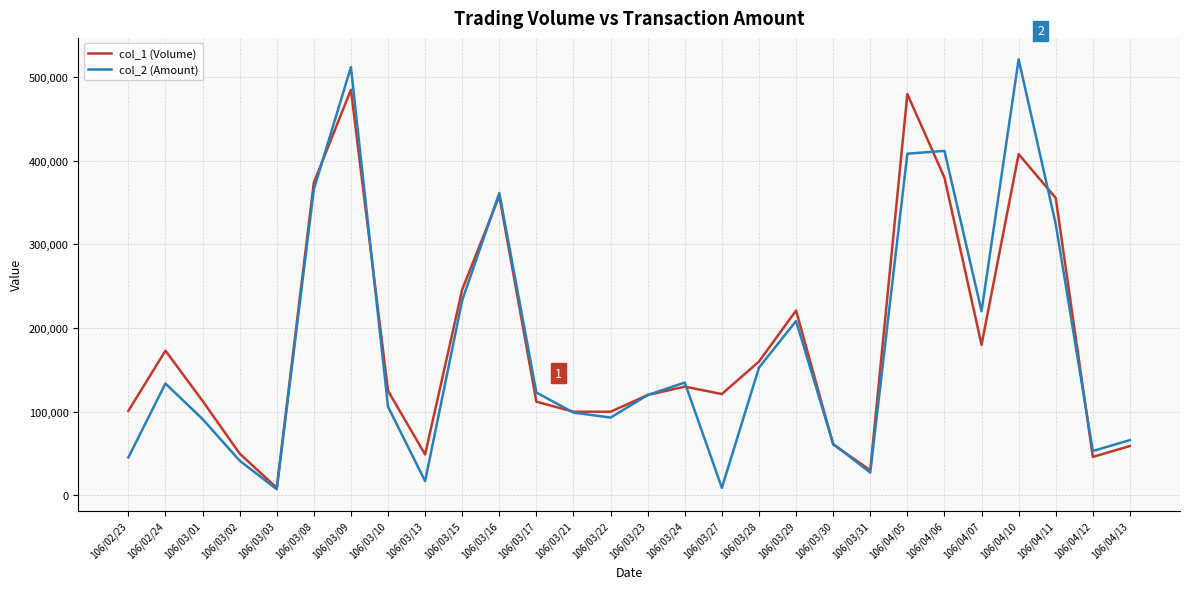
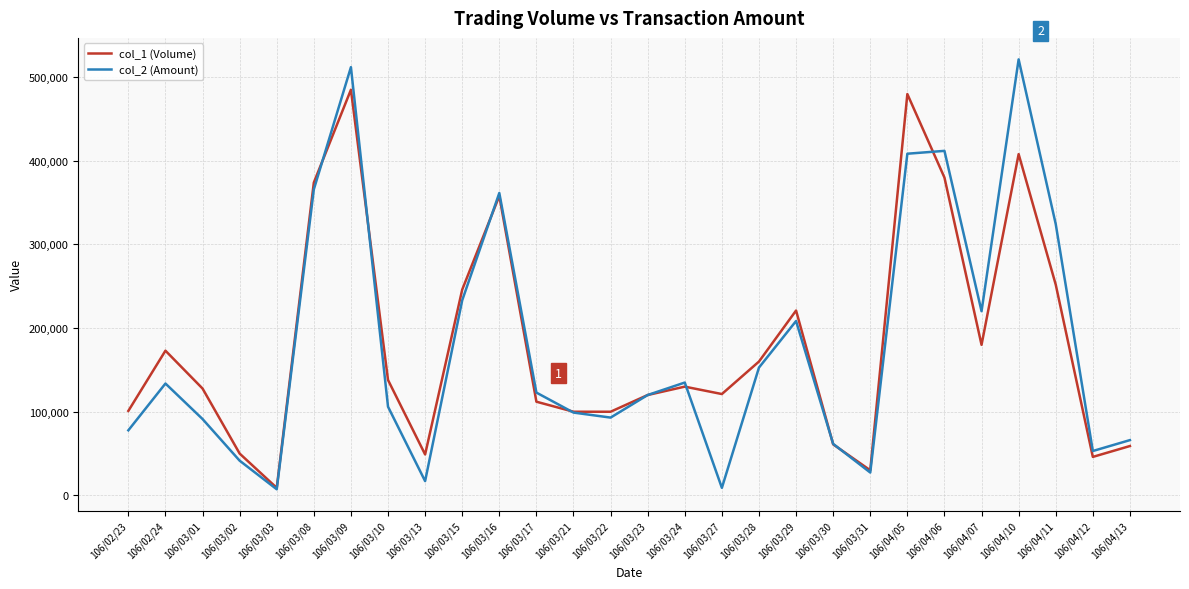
  {
    "col_1 (Volume)": {
      "106/02/23": "100,000",
      "106/02/24": "170,000",
-     "106/03/01": "110,000",
+     "106/03/01": "130,000",
      "106/03/02": "50,000",
      "106/03/08": "370,000",
      "106/03/09": "490,000",
-     "106/03/10": "130,000",
+     "106/03/10": "140,000",
      "106/03/13": "50,000",
      "106/03/15": "250,000",
      "106/03/16": "360,000",
      "106/03/17": "110,000",
      "106/03/22": "100,000",
      "106/03/24": "130,000",
      "106/03/27": "120,000",
      "106/03/28": "160,000",
      "106/03/29": "220,000",
      "106/04/05": "480,000",
      "106/04/06": "380,000",
      "106/04/07": "180,000",
      "106/04/10": "410,000",
-     "106/04/11": "360,000",
+     "106/04/11": "250,000",
      "106/04/12": "50,000",
      "106/04/13": "60,000"
    },
    "col_2 (Amount)": {
-     "106/02/23": "50,000",
+     "106/02/23": "80,000",
      "106/02/24": "130,000",
      "106/03/01": "90,000",
      "106/03/02": "40,000",
      "106/03/08": "370,000",
      "106/03/09": "510,000",
      "106/03/10": "110,000",
      "106/03/13": "20,000",
      "106/03/15": "230,000",
      "106/03/16": "360,000",
      "106/03/22": "90,000",
      "106/03/24": "130,000",
      "106/03/27": "10,000",
      "106/03/28": "150,000",
      "106/03/29": "210,000",
      "106/04/05": "410,000",
      "106/04/06": "410,000",
      "106/04/07": "220,000",
      "106/04/10": "520,000",
      "106/04/11": "320,000",
      "106/04/12": "50,000",
      "106/04/13": "70,000"
    }
  }
